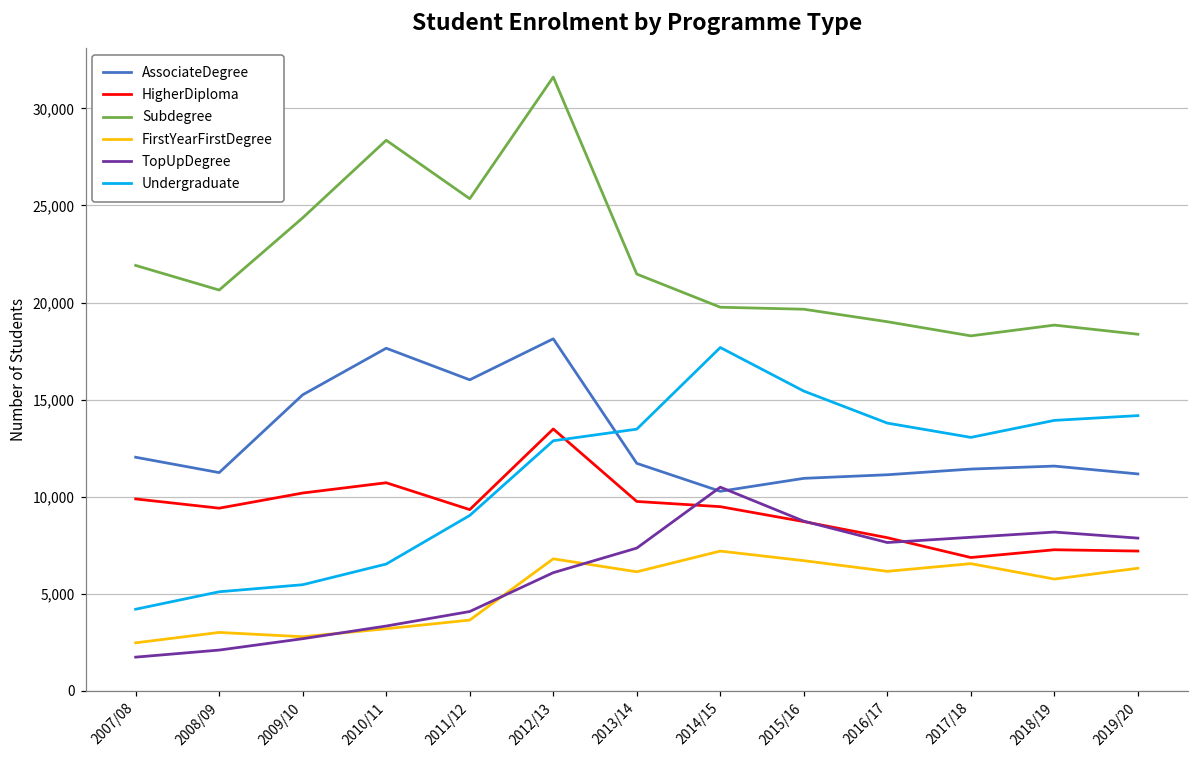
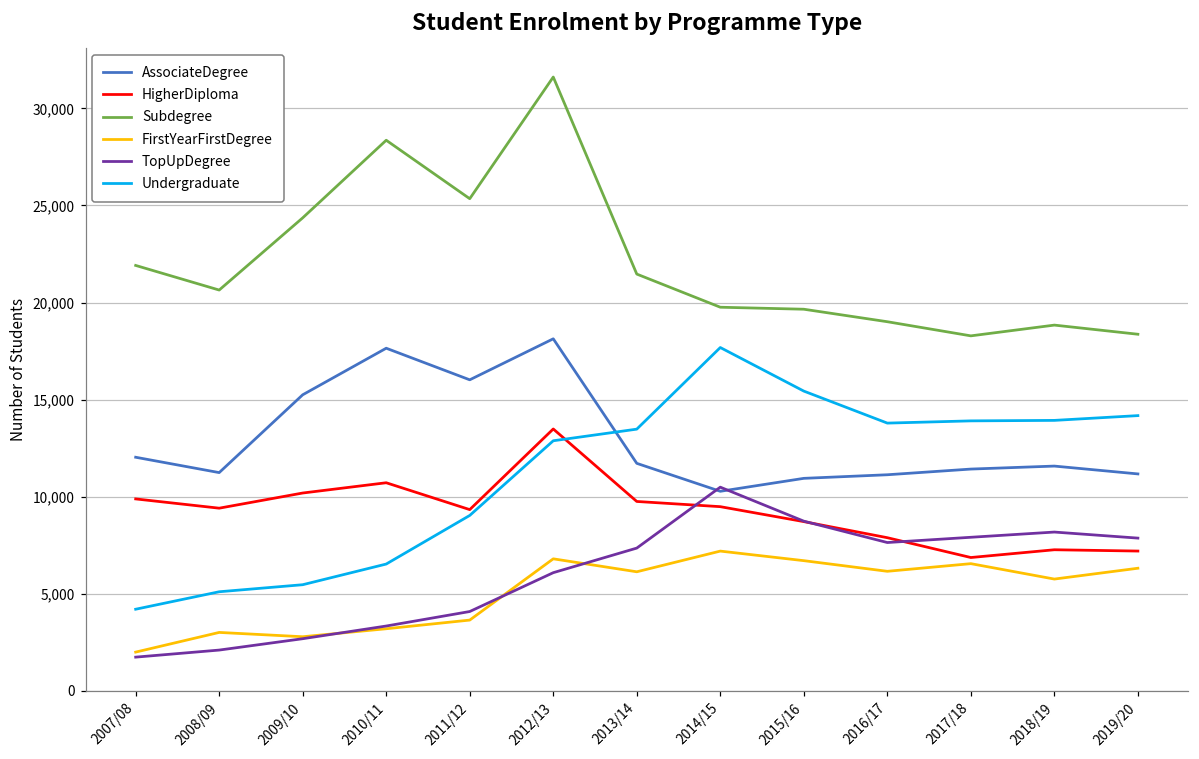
  {
    "AssociateDegree": {
      "2007/08": "12,000",
      "2008/09": "11,200",
      "2009/10": "15,200",
      "2010/11": "17,600",
      "2011/12": "16,000",
      "2012/13": "18,100",
      "2013/14": "11,700",
      "2014/15": "10,300",
      "2015/16": "10,900",
      "2016/17": "11,100",
      "2017/18": "11,400",
      "2018/19": "11,600",
      "2019/20": "11,200"
    },
    "HigherDiploma": {
      "2007/08": "9,900",
      "2008/09": "9,400",
      "2009/10": "10,200",
      "2010/11": "10,700",
      "2011/12": "9,300",
      "2012/13": "13,500",
      "2013/14": "9,800",
      "2014/15": "9,500",
      "2016/17": "7,900",
      "2017/18": "6,900",
      "2018/19": "7,300",
      "2019/20": "7,200"
    },
    "Subdegree": {
      "2007/08": "21,900",
      "2008/09": "20,600",
      "2009/10": "24,400",
      "2010/11": "28,400",
      "2011/12": "25,300",
      "2012/13": "31,600",
      "2013/14": "21,500",
      "2014/15": "19,800",
      "2015/16": "19,700",
      "2016/17": "19,000",
      "2017/18": "18,300",
      "2018/19": "18,800",
      "2019/20": "18,400"
    },
    "FirstYearFirstDegree": {
-     "2007/08": "2,500",
+     "2007/08": "2,000",
      "2008/09": "3,000",
      "2011/12": "3,600",
      "2012/13": "6,800",
      "2013/14": "6,100",
      "2014/15": "7,200",
      "2015/16": "6,700",
      "2016/17": "6,200",
      "2017/18": "6,500",
      "2018/19": "5,800",
      "2019/20": "6,300"
    },
    "TopUpDegree": {
      "2007/08": "1,700",
      "2008/09": "2,100",
      "2011/12": "4,100",
      "2012/13": "6,100",
      "2013/14": "7,300",
      "2014/15": "10,500",
      "2016/17": "7,600",
      "2017/18": "7,900",
      "2018/19": "8,200",
      "2019/20": "7,900"
    },
    "Undergraduate": {
      "2007/08": "4,200",
      "2008/09": "5,100",
      "2009/10": "5,500",
      "2010/11": "6,500",
      "2011/12": "9,000",
      "2012/13": "12,900",
      "2013/14": "13,500",
      "2014/15": "17,700",
      "2015/16": "15,400",
      "2016/17": "13,800",
-     "2017/18": "13,100",
+     "2017/18": "13,900",
      "2018/19": "13,900",
      "2019/20": "14,200"
    }
  }
